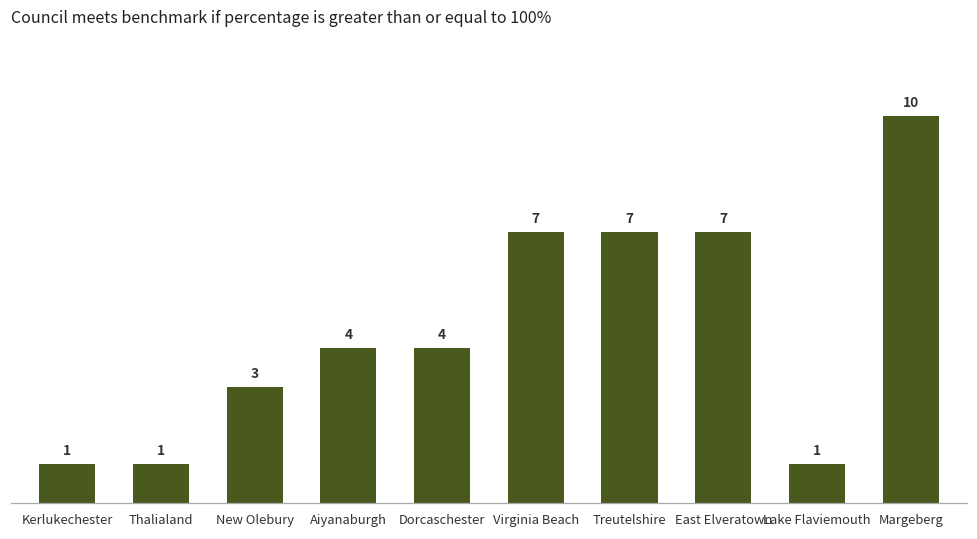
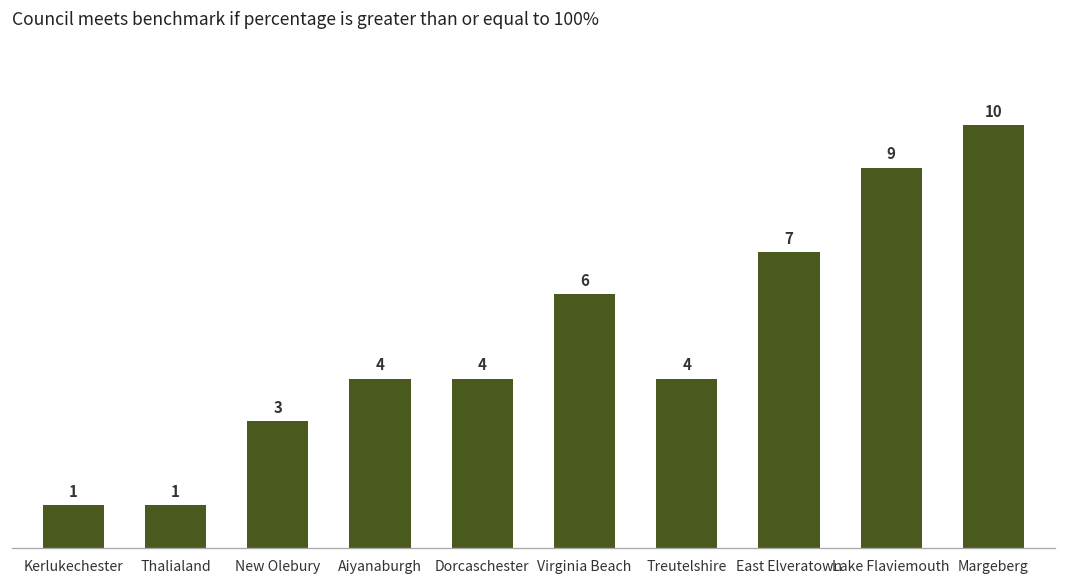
  {
    "Kerlukechester": 1,
    "Thalialand": 1,
    "New Olebury": 3,
    "Aiyanaburgh": 4,
    "Dorcaschester": 4,
-   "Virginia Beach": 7,
-   "Treutelshire": 7,
+   "Virginia Beach": 6,
+   "Treutelshire": 4,
    "East Elveratown": 7,
-   "Lake Flaviemouth": 1,
+   "Lake Flaviemouth": 9,
    "Margeberg": 10
  }
